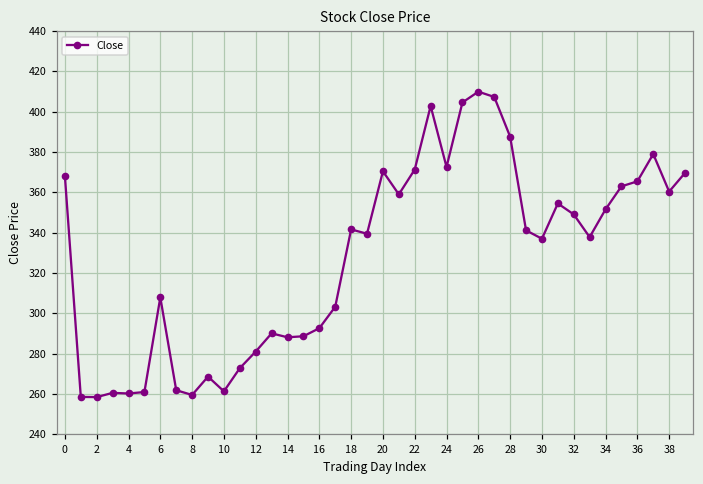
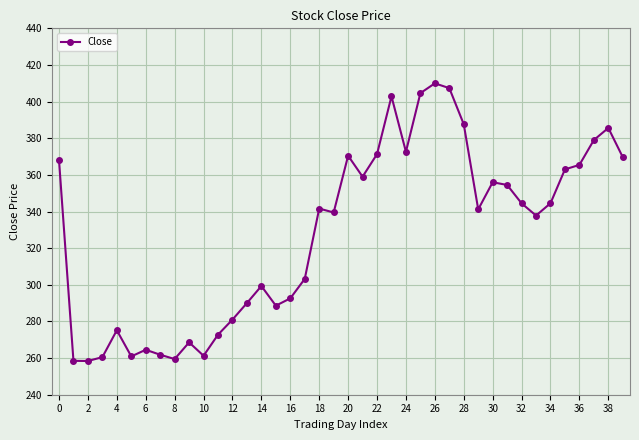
  {
    "0": 368,
    "2": 258,
-   "4": 260,
-   "6": 308,
+   "4": 275,
+   "6": 265,
    "8": 259,
    "10": 261,
    "12": 281,
-   "14": 288,
+   "14": 299,
    "16": 293,
    "18": 342,
    "20": 370,
    "22": 371,
    "24": 373,
    "26": 410,
    "28": 388,
-   "30": 337,
-   "32": 349,
-   "34": 352,
+   "30": 356,
+   "32": 344,
+   "34": 345,
    "36": 365,
-   "38": 360
+   "38": 386
  }
